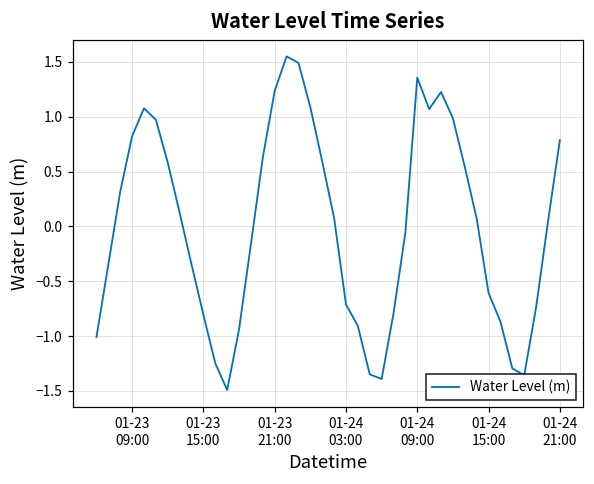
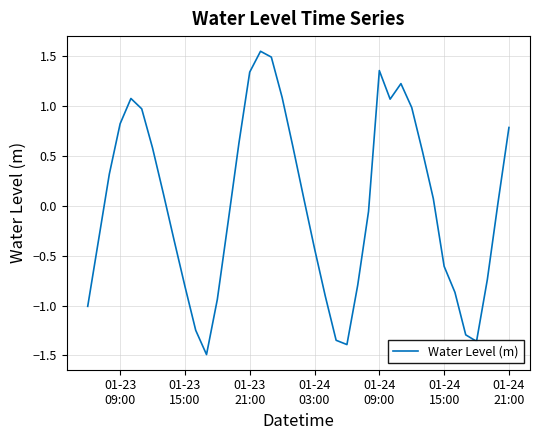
  {
    "01-23 09:00": 0.8,
    "01-23 15:00": -0.8,
-   "01-23 21:00": 1.2,
-   "01-24 03:00": -0.7,
+   "01-23 21:00": 1.3,
+   "01-24 03:00": -0.4,
    "01-24 09:00": 1.4,
    "01-24 15:00": -0.6,
    "01-24 21:00": 0.8
  }
